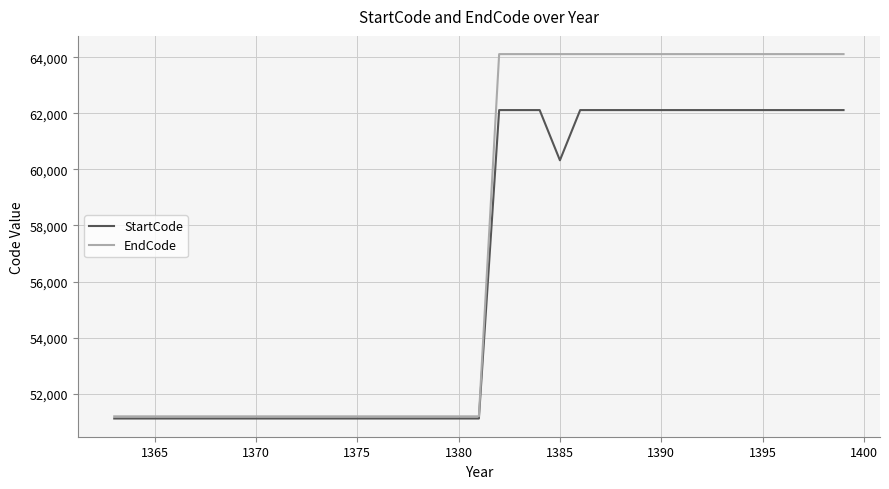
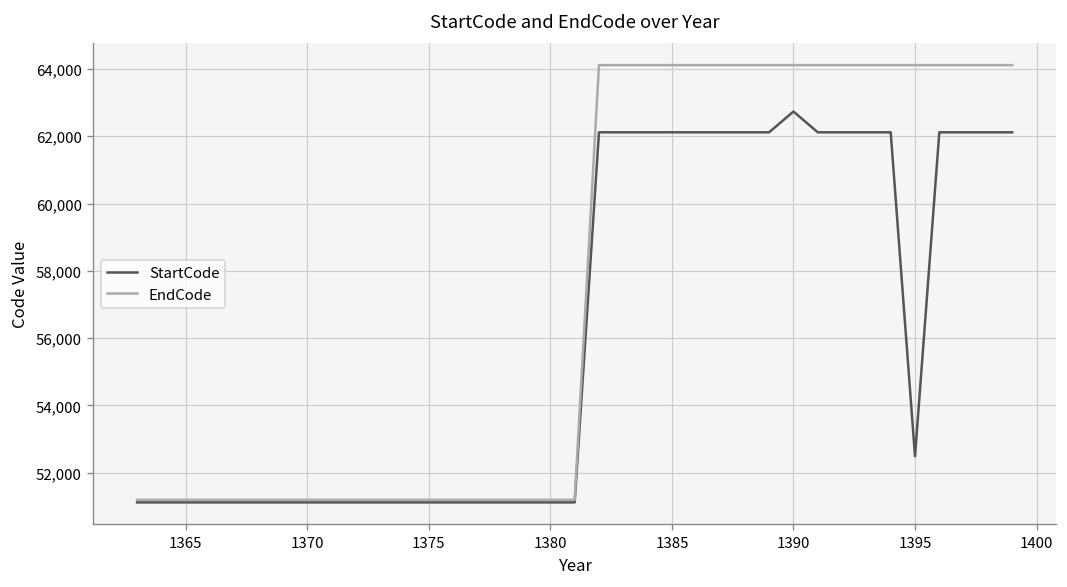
  {
    "StartCode": {
-     "1385": "60,300",
-     "1390": "62,100",
-     "1395": "62,100"
+     "1385": "62,100",
+     "1390": "62,700",
+     "1395": "52,500"
    },
    "EndCode": {
      "1385": "64,100",
      "1390": "64,100",
      "1395": "64,100"
    }
  }
